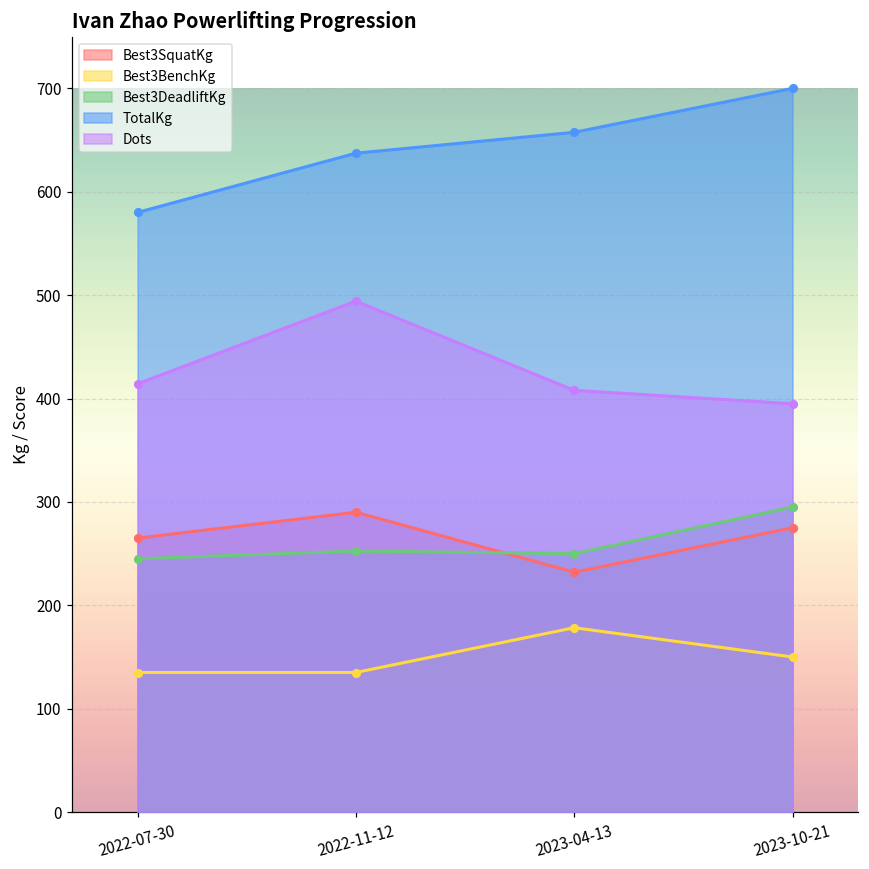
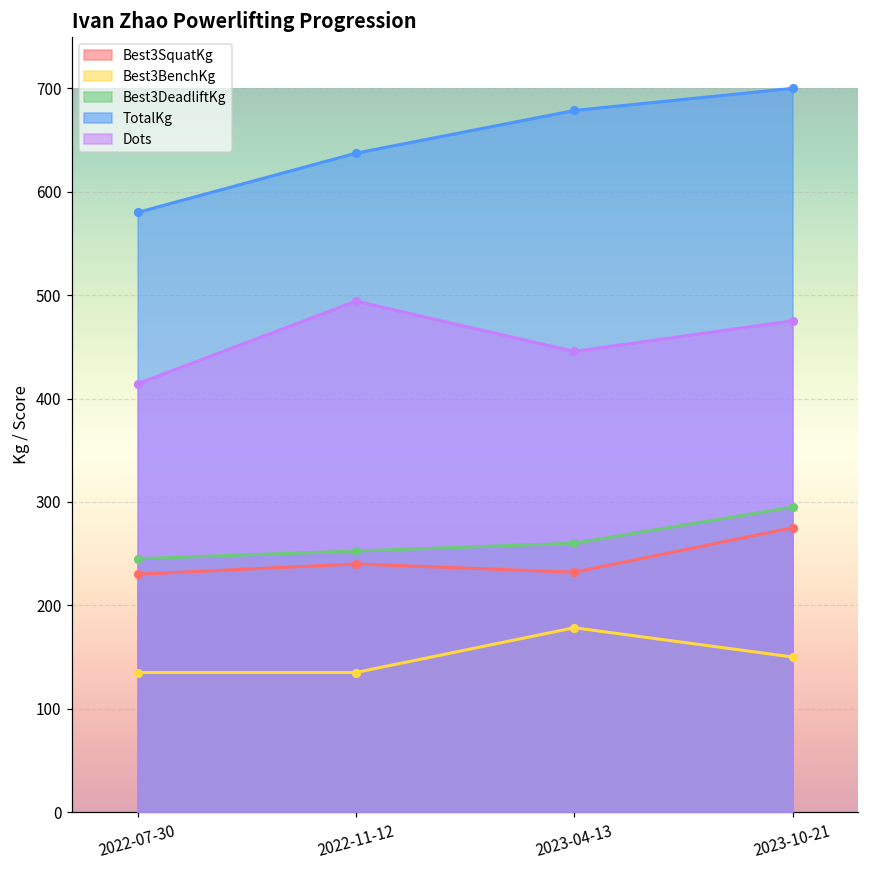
  {
    "Best3SquatKg": {
-     "2022-07-30": 270,
-     "2022-11-12": 290,
+     "2022-07-30": 230,
+     "2022-11-12": 240,
      "2023-04-13": 230,
      "2023-10-21": 280
    },
    "Best3BenchKg": {
      "2022-07-30": 140,
      "2022-11-12": 140,
      "2023-04-13": 180,
      "2023-10-21": 150
    },
    "Best3DeadliftKg": {
      "2022-07-30": 250,
      "2022-11-12": 250,
-     "2023-04-13": 250,
+     "2023-04-13": 260,
      "2023-10-21": 300
    },
    "TotalKg": {
      "2022-07-30": 580,
      "2022-11-12": 640,
-     "2023-04-13": 660,
+     "2023-04-13": 680,
      "2023-10-21": 700
    },
    "Dots": {
      "2022-07-30": 410,
      "2022-11-12": 490,
-     "2023-04-13": 410,
-     "2023-10-21": 400
+     "2023-04-13": 450,
+     "2023-10-21": 480
    }
  }
